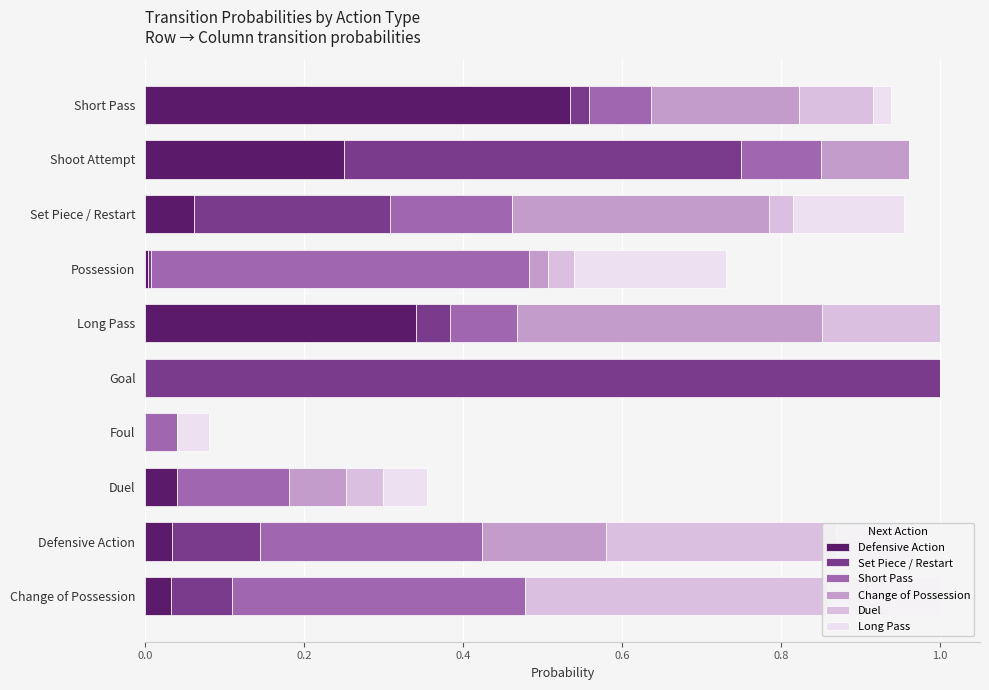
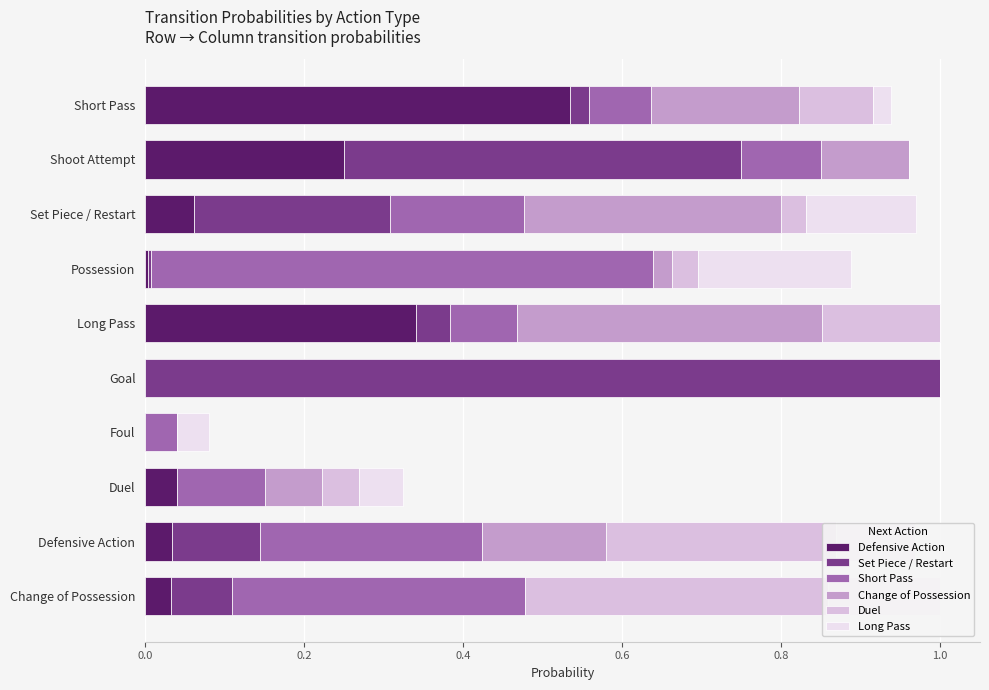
  {
    "Short Pass": {
      "Short Pass": 0.08,
      "Shoot Attempt": 0.10,
-     "Set Piece / Restart": 0.15,
-     "Possession": 0.47,
+     "Set Piece / Restart": 0.17,
+     "Possession": 0.63,
      "Long Pass": 0.09,
      "Goal": 0.00,
      "Foul": 0.04,
-     "Duel": 0.14,
+     "Duel": 0.11,
      "Defensive Action": 0.28,
      "Change of Possession": 0.37
    }
  }
